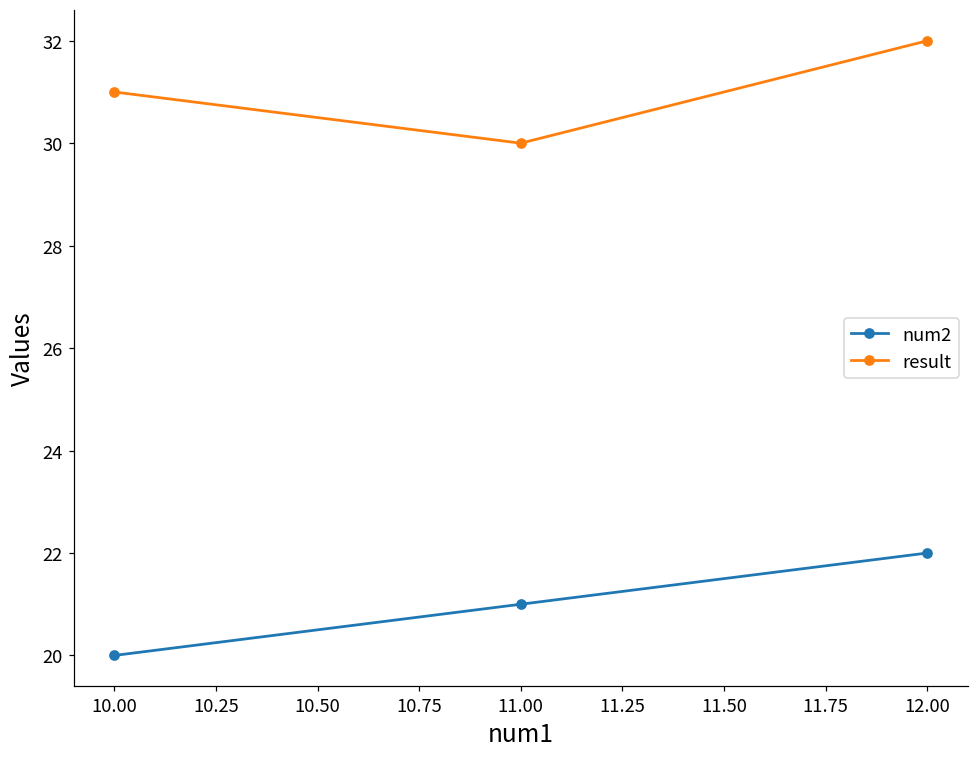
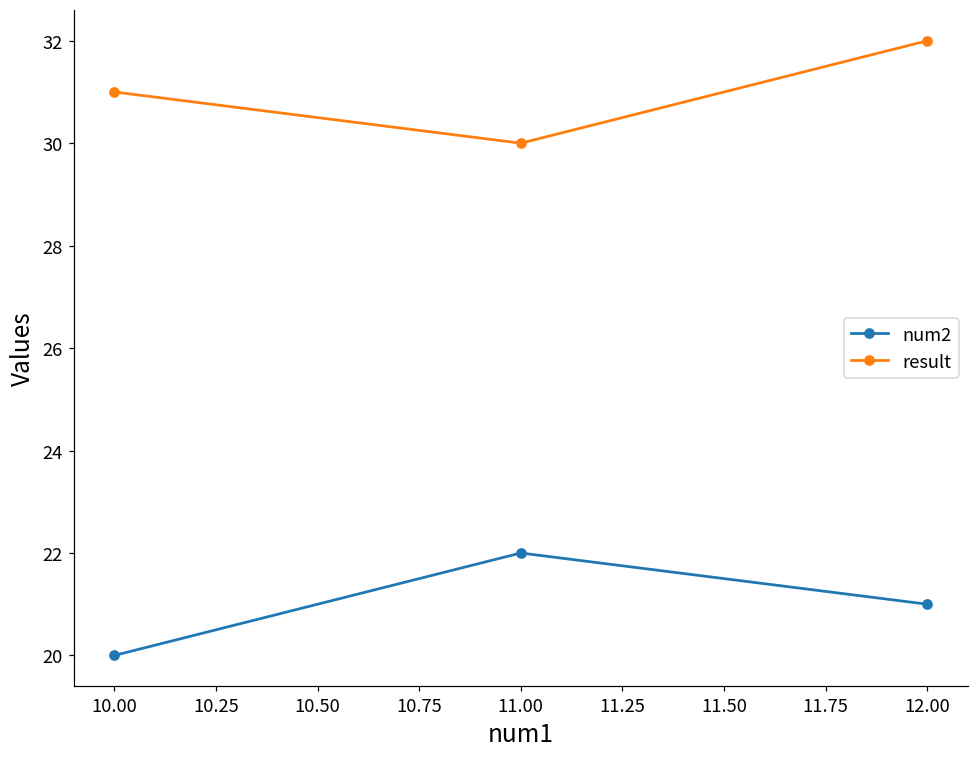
  {
    "num2": {
      "10.00": 20,
-     "11.00": 21,
-     "12.00": 22
+     "11.00": 22,
+     "12.00": 21
    },
    "result": {
      "10.00": 31,
      "11.00": 30,
      "12.00": 32
    }
  }
